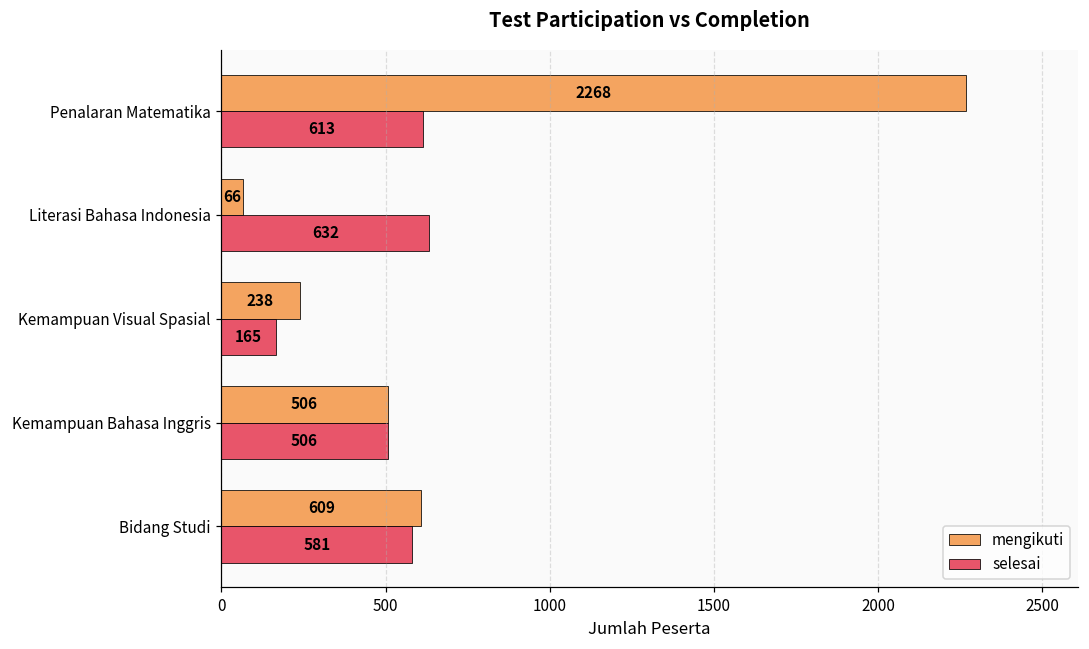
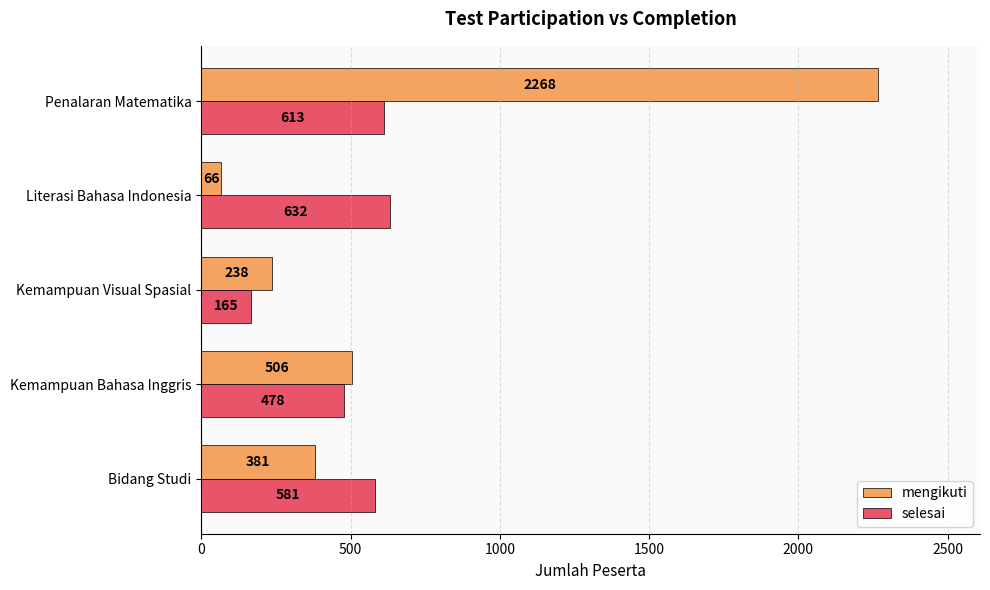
  {
    "mengikuti": {
      "Penalaran Matematika": 2268,
      "Literasi Bahasa Indonesia": 66,
      "Kemampuan Visual Spasial": 238,
      "Kemampuan Bahasa Inggris": 506,
-     "Bidang Studi": 609
+     "Bidang Studi": 381
    },
    "selesai": {
      "Penalaran Matematika": 613,
      "Kemampuan Visual Spasial": 165,
-     "Kemampuan Bahasa Inggris": 506,
+     "Kemampuan Bahasa Inggris": 478,
      "Bidang Studi": 581
    }
  }
